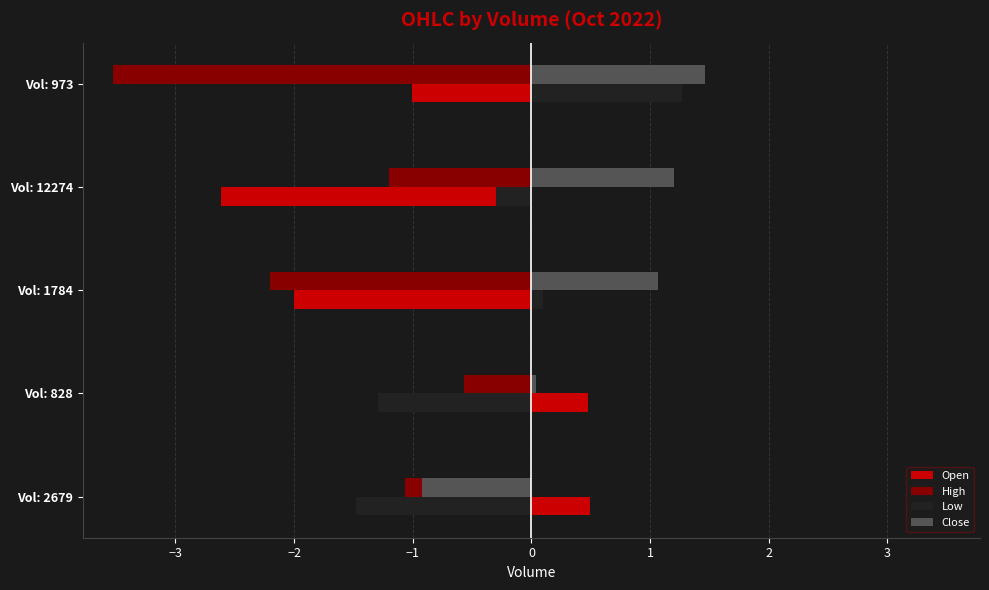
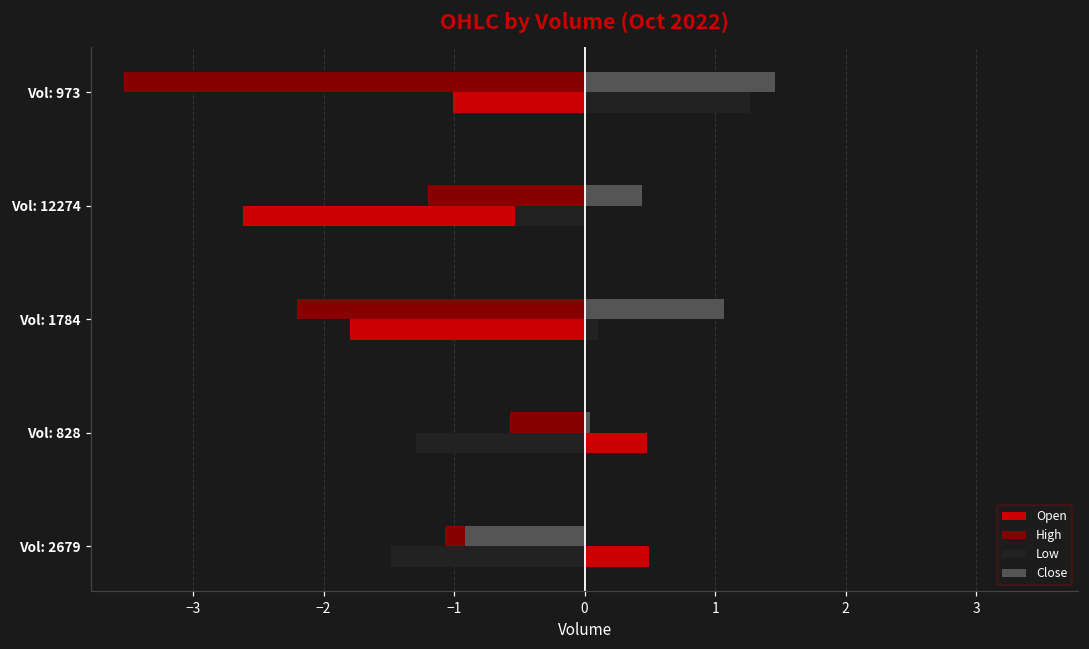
  {
    "Open": {
      "Vol: 973": -1.01,
      "Vol: 12274": -2.62,
-     "Vol: 1784": -2.00,
+     "Vol: 1784": -1.80,
      "Vol: 828": 0.48,
      "Vol: 2679": 0.49
    },
    "High": {
      "Vol: 973": -3.53,
      "Vol: 12274": -1.20,
      "Vol: 1784": -2.20,
      "Vol: 828": -0.57,
      "Vol: 2679": -1.07
    },
    "Low": {
      "Vol: 973": 1.27,
-     "Vol: 12274": -0.30,
+     "Vol: 12274": -0.53,
      "Vol: 1784": 0.10,
      "Vol: 828": -1.29,
      "Vol: 2679": -1.48
    },
    "Close": {
      "Vol: 973": 1.46,
-     "Vol: 12274": 1.20,
+     "Vol: 12274": 0.44,
      "Vol: 1784": 1.07,
      "Vol: 828": 0.04
    }
  }
